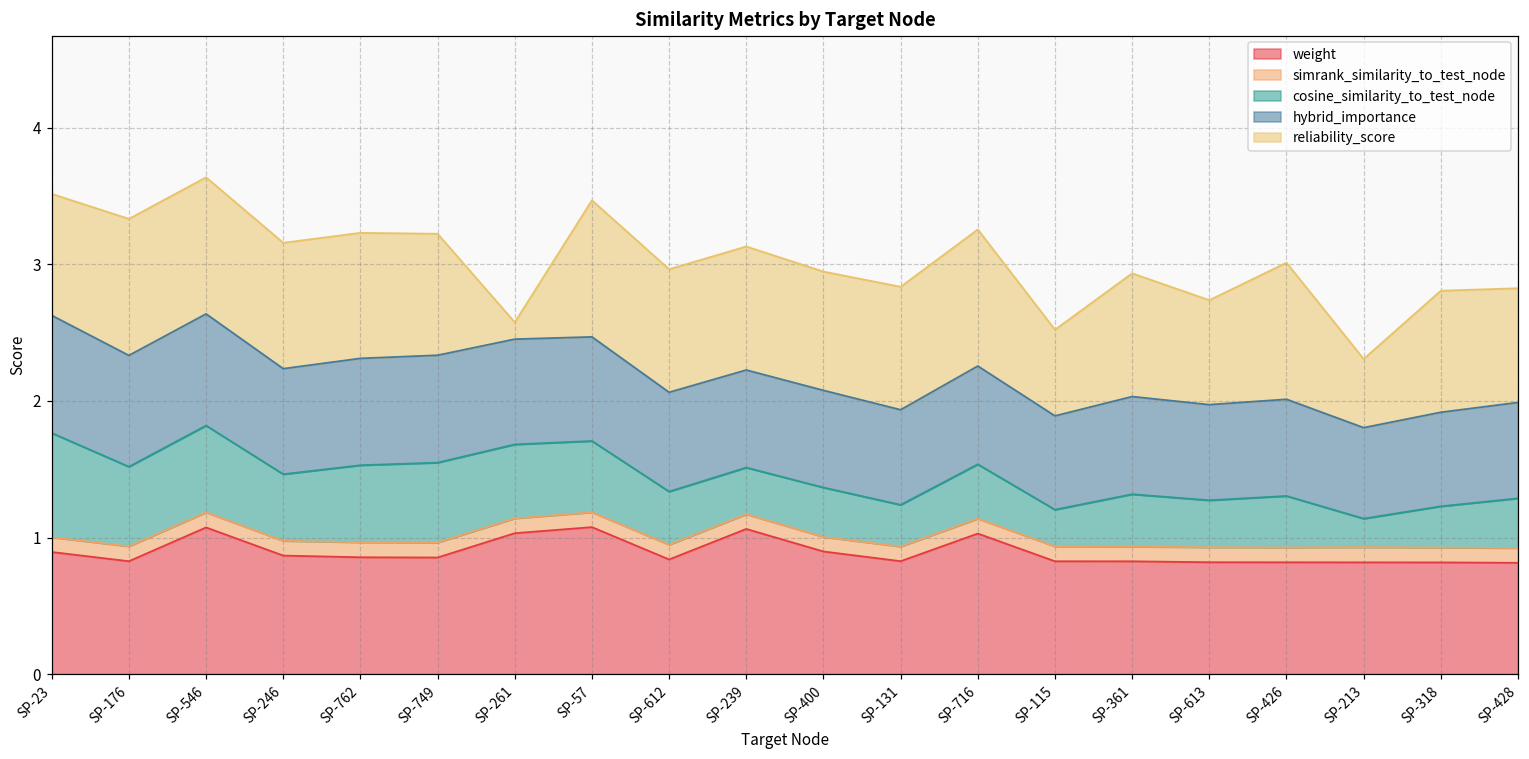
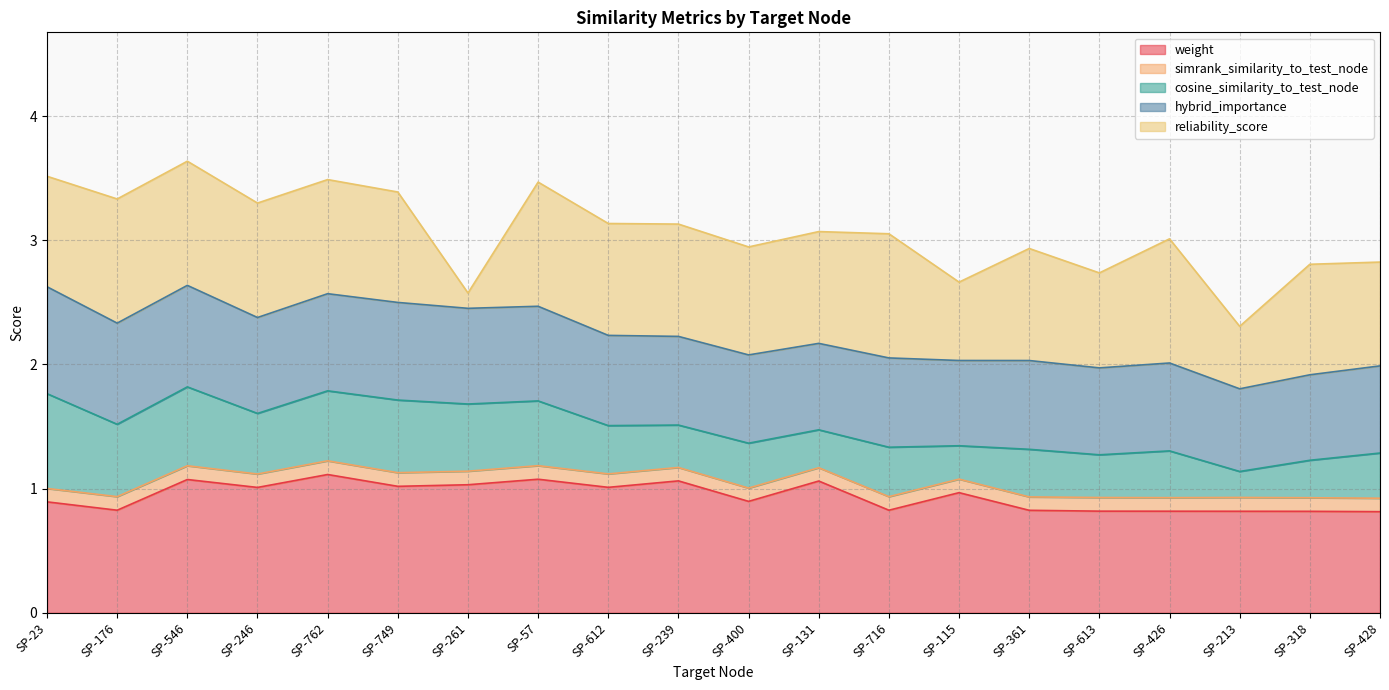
  {
    "weight": {
      "SP-23": 0.89,
      "SP-176": 0.83,
      "SP-546": 1.07,
-     "SP-246": 0.87,
-     "SP-762": 0.86,
-     "SP-749": 0.85,
+     "SP-246": 1.01,
+     "SP-762": 1.11,
+     "SP-749": 1.02,
      "SP-261": 1.03,
      "SP-57": 1.08,
-     "SP-612": 0.84,
+     "SP-612": 1.01,
      "SP-239": 1.06,
      "SP-400": 0.90,
-     "SP-131": 0.83,
-     "SP-716": 1.03,
-     "SP-115": 0.83,
+     "SP-131": 1.06,
+     "SP-716": 0.83,
+     "SP-115": 0.97,
      "SP-361": 0.83,
      "SP-613": 0.82,
      "SP-426": 0.82,
      "SP-213": 0.82,
      "SP-318": 0.82,
      "SP-428": 0.81
    }
  }
